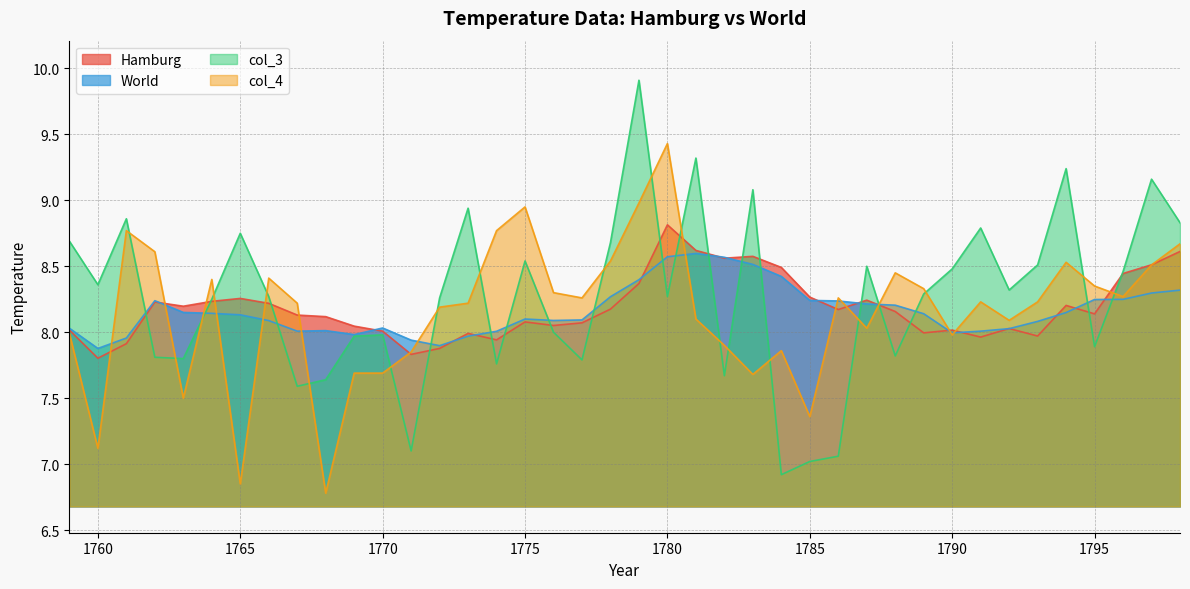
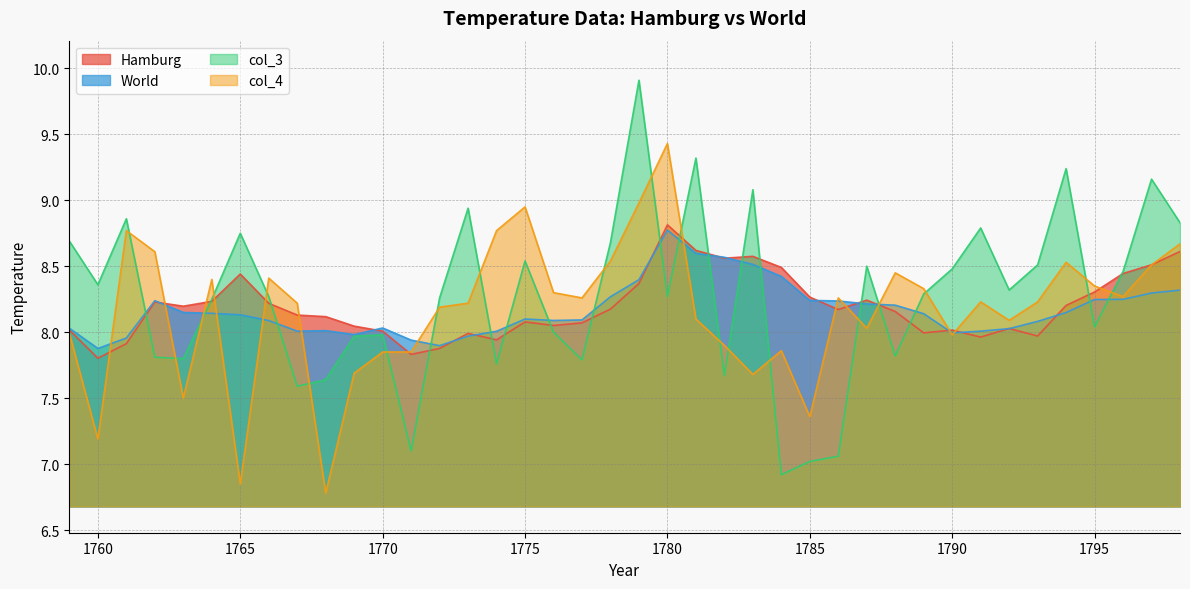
  {
    "Hamburg": {
      "1760": 7.80,
-     "1765": 8.26,
+     "1765": 8.44,
      "1770": 8.01,
      "1775": 8.08,
      "1780": 8.81,
      "1785": 8.27,
      "1790": 8.02,
-     "1795": 8.14
+     "1795": 8.31
    },
    "World": {
      "1760": 7.88,
      "1765": 8.13,
      "1770": 8.03,
      "1775": 8.10,
-     "1780": 8.57,
+     "1780": 8.77,
      "1785": 8.24,
      "1795": 8.25
    },
    "col_3": {
      "1760": 8.36,
      "1765": 8.75,
      "1770": 7.98,
      "1775": 8.54,
      "1780": 8.27,
      "1785": 7.02,
      "1790": 8.48,
-     "1795": 7.89
+     "1795": 8.04
    },
    "col_4": {
-     "1760": 7.12,
+     "1760": 7.19,
      "1765": 6.85,
-     "1770": 7.69,
+     "1770": 7.85,
      "1775": 8.95,
      "1780": 9.43,
      "1785": 7.36,
      "1795": 8.35
    }
  }
